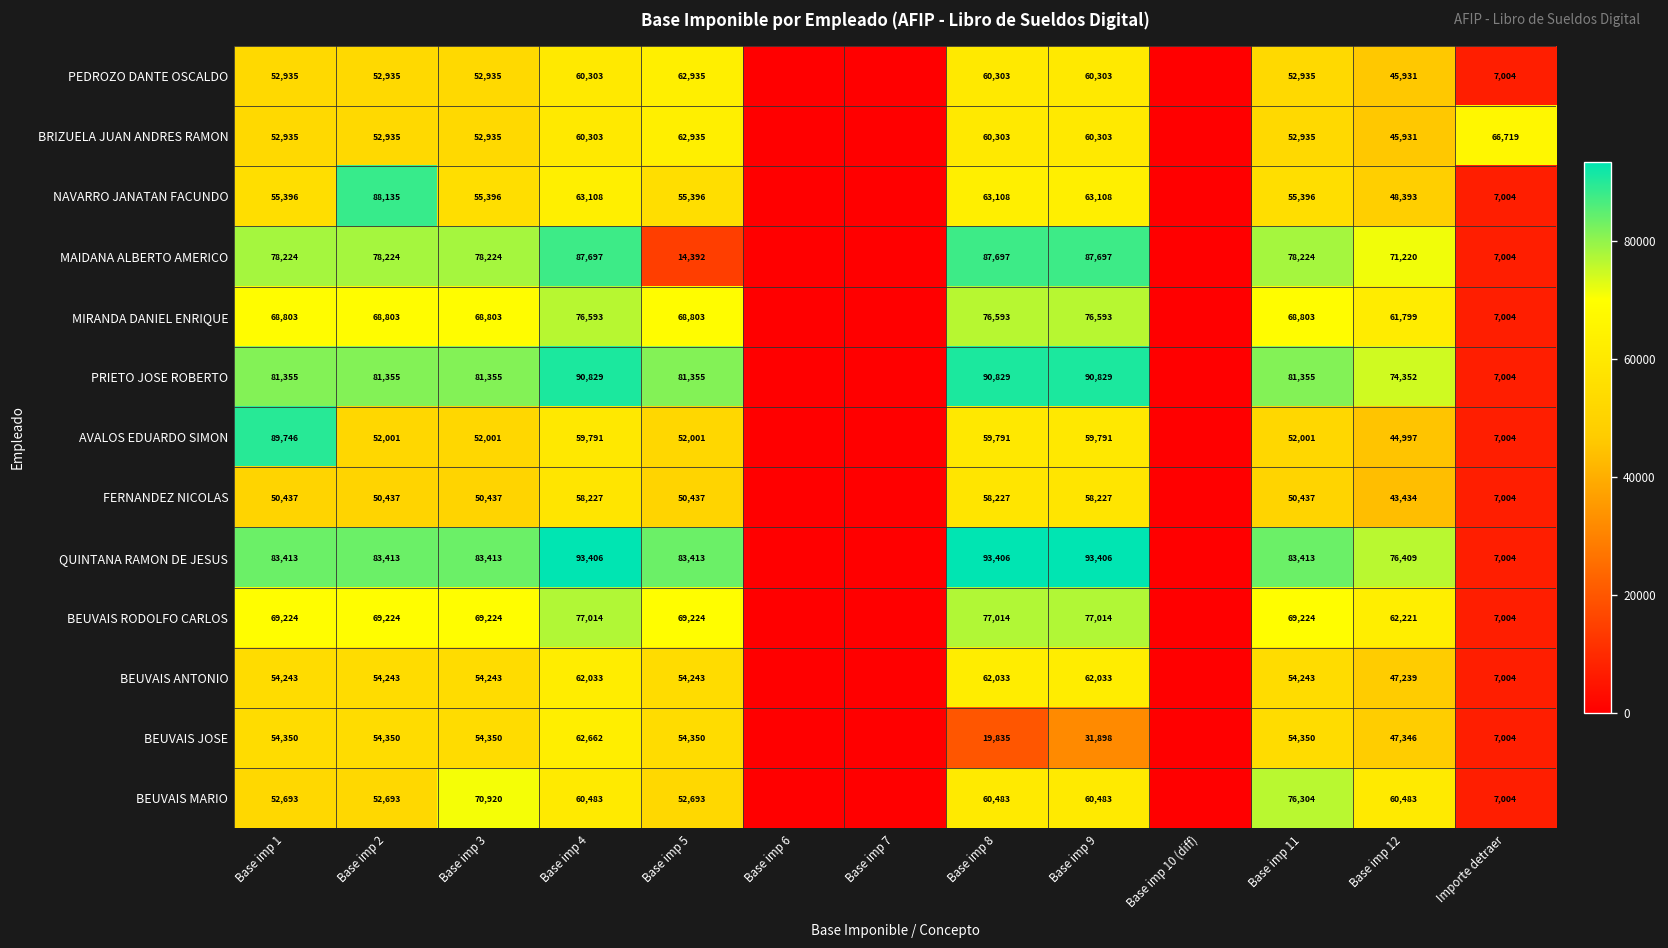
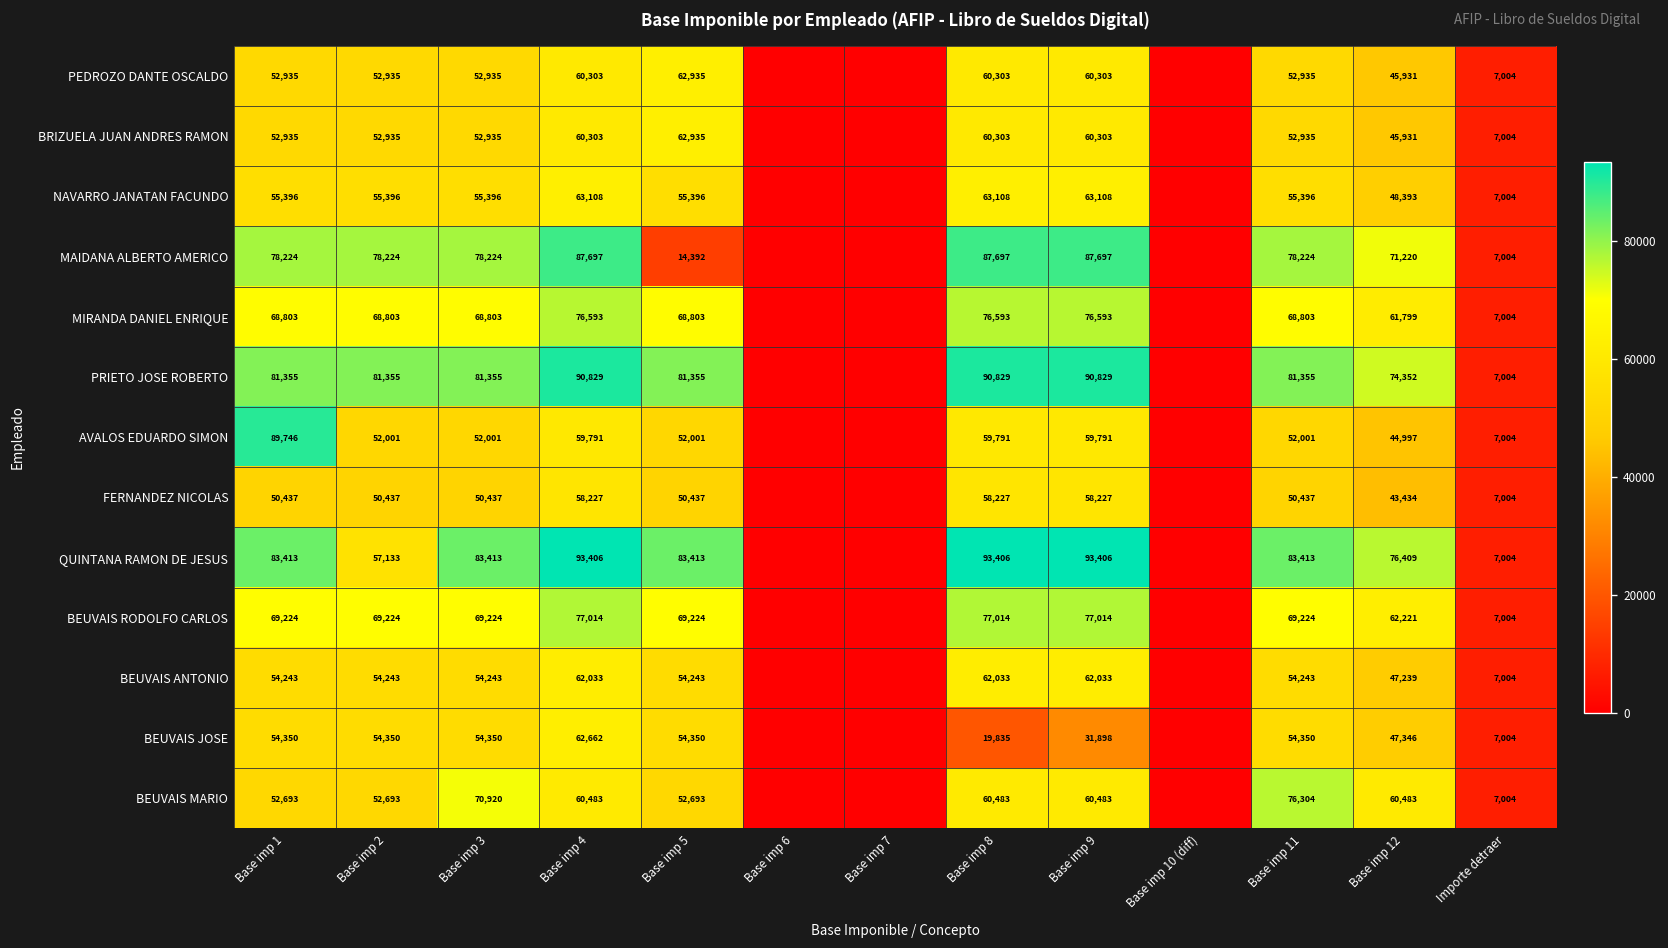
  {
    "PEDROZO DANTE OSCALDO": {
      "Base imp 1": "52,935",
      "Base imp 2": "52,935",
      "Base imp 3": "52,935",
      "Base imp 4": "60,303",
      "Base imp 5": "62,935",
      "Base imp 8": "60,303",
      "Base imp 9": "60,303",
      "Base imp 11": "52,935",
      "Base imp 12": "45,931",
      "Importe detraer": "7,004"
    },
    "BRIZUELA JUAN ANDRES RAMON": {
      "Base imp 1": "52,935",
      "Base imp 2": "52,935",
      "Base imp 3": "52,935",
      "Base imp 4": "60,303",
      "Base imp 5": "62,935",
      "Base imp 8": "60,303",
      "Base imp 9": "60,303",
      "Base imp 11": "52,935",
      "Base imp 12": "45,931",
-     "Importe detraer": "66,719"
+     "Importe detraer": "7,004"
    },
    "NAVARRO JANATAN FACUNDO": {
      "Base imp 1": "55,396",
-     "Base imp 2": "88,135",
+     "Base imp 2": "55,396",
      "Base imp 3": "55,396",
      "Base imp 4": "63,108",
      "Base imp 5": "55,396",
      "Base imp 8": "63,108",
      "Base imp 9": "63,108",
      "Base imp 11": "55,396",
      "Base imp 12": "48,393",
      "Importe detraer": "7,004"
    },
    "MAIDANA ALBERTO AMERICO": {
      "Base imp 1": "78,224",
      "Base imp 2": "78,224",
      "Base imp 3": "78,224",
      "Base imp 4": "87,697",
      "Base imp 5": "14,392",
      "Base imp 8": "87,697",
      "Base imp 9": "87,697",
      "Base imp 11": "78,224",
      "Base imp 12": "71,220",
      "Importe detraer": "7,004"
    },
    "MIRANDA DANIEL ENRIQUE": {
      "Base imp 1": "68,803",
      "Base imp 2": "68,803",
      "Base imp 3": "68,803",
      "Base imp 4": "76,593",
      "Base imp 5": "68,803",
      "Base imp 8": "76,593",
      "Base imp 9": "76,593",
      "Base imp 11": "68,803",
      "Base imp 12": "61,799",
      "Importe detraer": "7,004"
    },
    "PRIETO JOSE ROBERTO": {
      "Base imp 1": "81,355",
      "Base imp 2": "81,355",
      "Base imp 3": "81,355",
      "Base imp 4": "90,829",
      "Base imp 5": "81,355",
      "Base imp 8": "90,829",
      "Base imp 9": "90,829",
      "Base imp 11": "81,355",
      "Base imp 12": "74,352",
      "Importe detraer": "7,004"
    },
    "AVALOS EDUARDO SIMON": {
      "Base imp 1": "89,746",
      "Base imp 2": "52,001",
      "Base imp 3": "52,001",
      "Base imp 4": "59,791",
      "Base imp 5": "52,001",
      "Base imp 8": "59,791",
      "Base imp 9": "59,791",
      "Base imp 11": "52,001",
      "Base imp 12": "44,997",
      "Importe detraer": "7,004"
    },
    "FERNANDEZ NICOLAS": {
      "Base imp 1": "50,437",
      "Base imp 2": "50,437",
      "Base imp 3": "50,437",
      "Base imp 4": "58,227",
      "Base imp 5": "50,437",
      "Base imp 8": "58,227",
      "Base imp 9": "58,227",
      "Base imp 11": "50,437",
      "Base imp 12": "43,434",
      "Importe detraer": "7,004"
    },
    "QUINTANA RAMON DE JESUS": {
      "Base imp 1": "83,413",
-     "Base imp 2": "83,413",
+     "Base imp 2": "57,133",
      "Base imp 3": "83,413",
      "Base imp 4": "93,406",
      "Base imp 5": "83,413",
      "Base imp 8": "93,406",
      "Base imp 9": "93,406",
      "Base imp 11": "83,413",
      "Base imp 12": "76,409",
      "Importe detraer": "7,004"
    },
    "BEUVAIS RODOLFO CARLOS": {
      "Base imp 1": "69,224",
      "Base imp 2": "69,224",
      "Base imp 3": "69,224",
      "Base imp 4": "77,014",
      "Base imp 5": "69,224",
      "Base imp 8": "77,014",
      "Base imp 9": "77,014",
      "Base imp 11": "69,224",
      "Base imp 12": "62,221",
      "Importe detraer": "7,004"
    },
    "BEUVAIS ANTONIO": {
      "Base imp 1": "54,243",
      "Base imp 2": "54,243",
      "Base imp 3": "54,243",
      "Base imp 4": "62,033",
      "Base imp 5": "54,243",
      "Base imp 8": "62,033",
      "Base imp 9": "62,033",
      "Base imp 11": "54,243",
      "Base imp 12": "47,239",
      "Importe detraer": "7,004"
    },
    "BEUVAIS JOSE": {
      "Base imp 1": "54,350",
      "Base imp 2": "54,350",
      "Base imp 3": "54,350",
      "Base imp 4": "62,662",
      "Base imp 5": "54,350",
      "Base imp 8": "19,835",
      "Base imp 9": "31,898",
      "Base imp 11": "54,350",
      "Base imp 12": "47,346",
      "Importe detraer": "7,004"
    },
    "BEUVAIS MARIO": {
      "Base imp 1": "52,693",
      "Base imp 2": "52,693",
      "Base imp 3": "70,920",
      "Base imp 4": "60,483",
      "Base imp 5": "52,693",
      "Base imp 8": "60,483",
      "Base imp 9": "60,483",
      "Base imp 11": "76,304",
      "Base imp 12": "60,483",
      "Importe detraer": "7,004"
    }
  }
